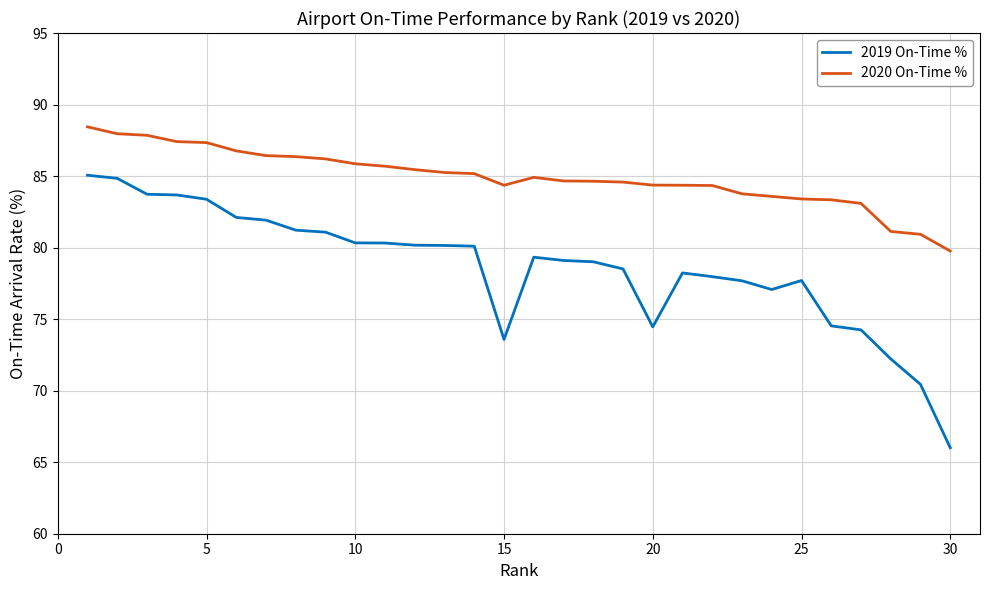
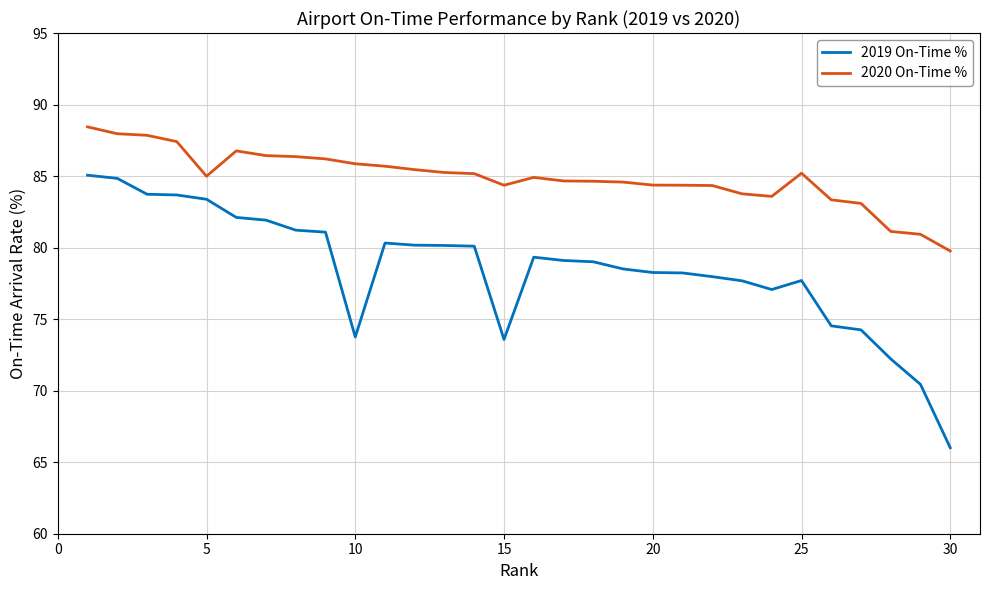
  {
    "2019 On-Time %": {
      "5": 83.4,
-     "10": 80.3,
+     "10": 73.8,
      "15": 73.6,
-     "20": 74.5,
+     "20": 78.3,
      "25": 77.7,
      "30": 66.0
    },
    "2020 On-Time %": {
-     "5": 87.3,
+     "5": 85.0,
      "10": 85.9,
      "15": 84.4,
      "20": 84.4,
-     "25": 83.4,
+     "25": 85.2,
      "30": 79.8
    }
  }
